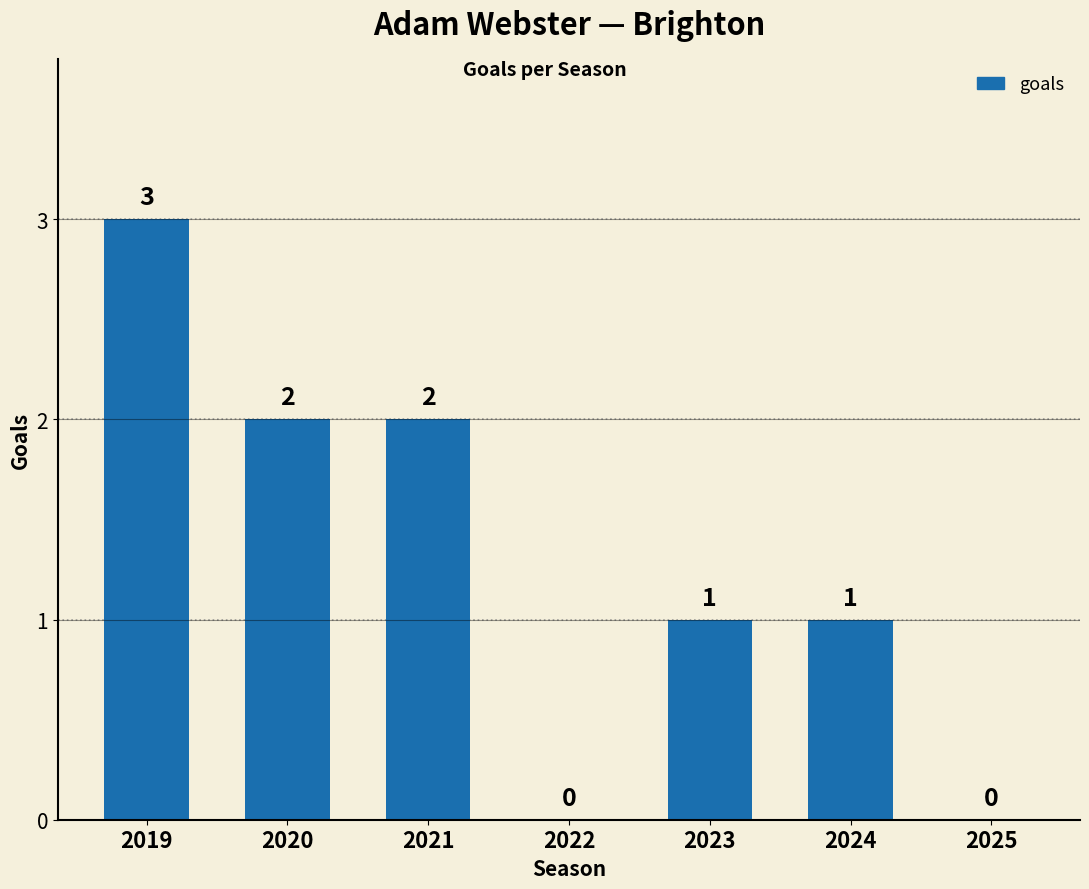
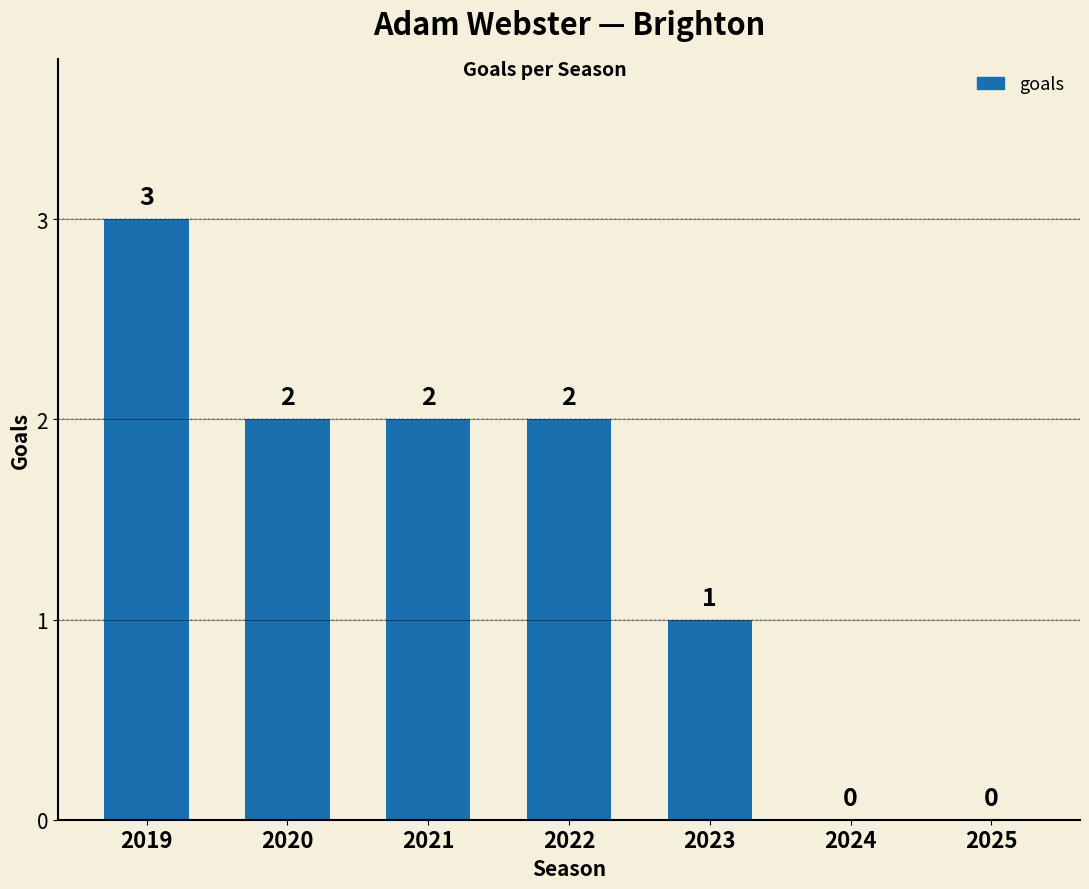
  {
    "2019": 3,
    "2020": 2,
    "2021": 2,
-   "2022": 0,
+   "2022": 2,
    "2023": 1,
-   "2024": 1,
+   "2024": 0,
    "2025": 0
  }
